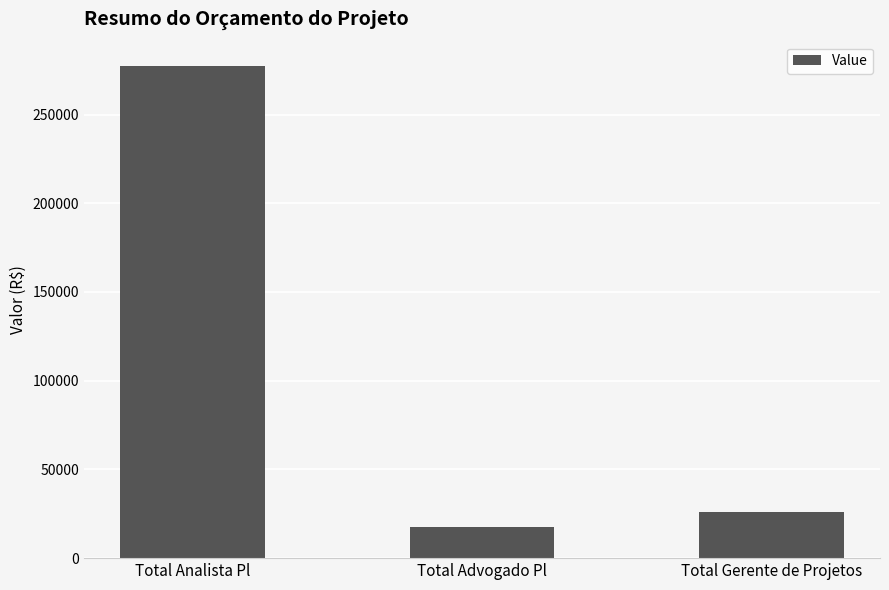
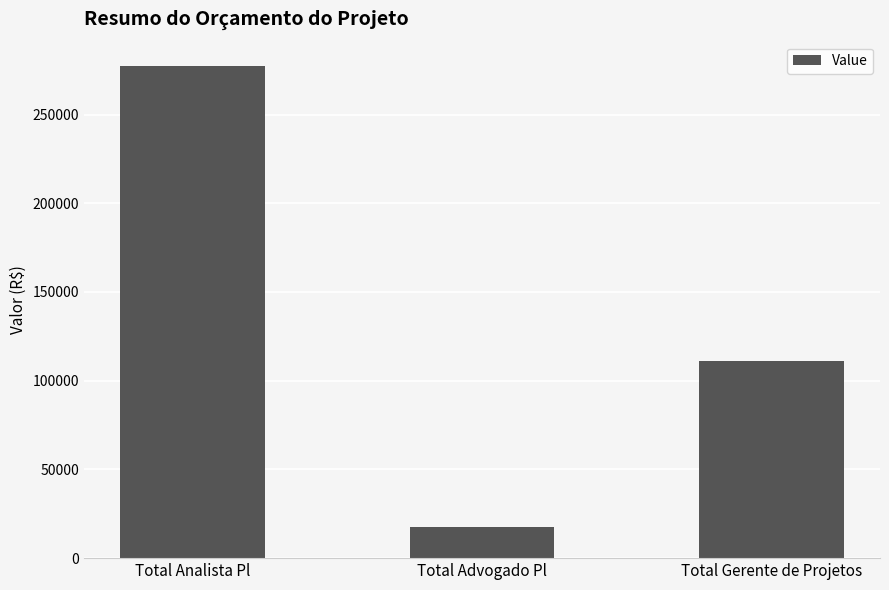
  {
    "Total Analista Pl": 277000,
    "Total Advogado Pl": 17000,
-   "Total Gerente de Projetos": 26000
+   "Total Gerente de Projetos": 111000
  }
